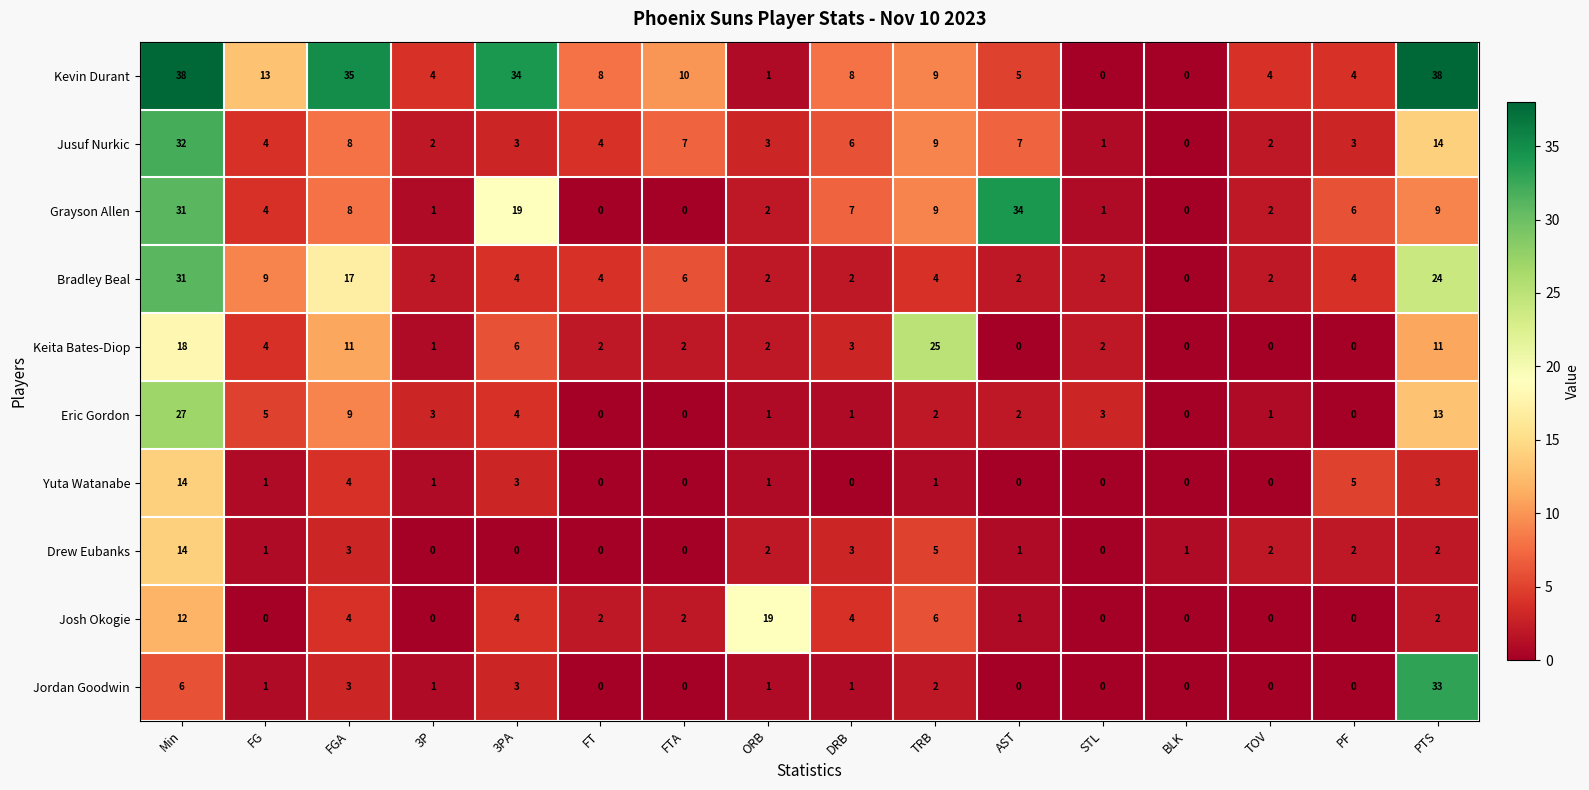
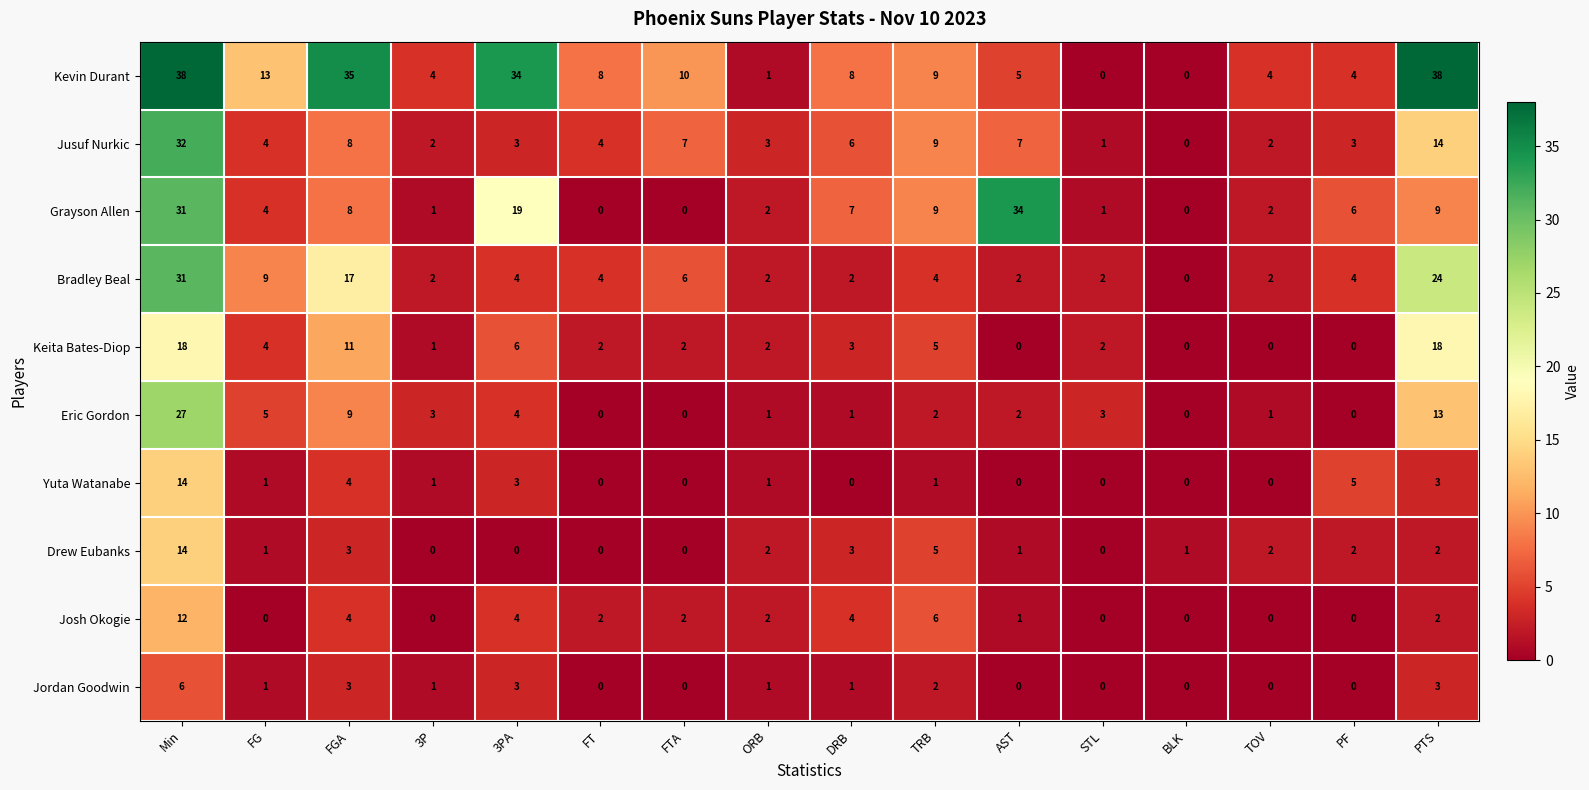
  {
    "Kevin Durant": {
      "Min": 38,
      "FG": 13,
      "FGA": 35,
      "3P": 4,
      "3PA": 34,
      "FT": 8,
      "FTA": 10,
      "ORB": 1,
      "DRB": 8,
      "TRB": 9,
      "AST": 5,
      "STL": 0,
      "BLK": 0,
      "TOV": 4,
      "PF": 4,
      "PTS": 38
    },
    "Jusuf Nurkic": {
      "Min": 32,
      "FG": 4,
      "FGA": 8,
      "3P": 2,
      "3PA": 3,
      "FT": 4,
      "FTA": 7,
      "ORB": 3,
      "DRB": 6,
      "TRB": 9,
      "AST": 7,
      "STL": 1,
      "BLK": 0,
      "TOV": 2,
      "PF": 3,
      "PTS": 14
    },
    "Grayson Allen": {
      "Min": 31,
      "FG": 4,
      "FGA": 8,
      "3P": 1,
      "3PA": 19,
      "FT": 0,
      "FTA": 0,
      "ORB": 2,
      "DRB": 7,
      "TRB": 9,
      "AST": 34,
      "STL": 1,
      "BLK": 0,
      "TOV": 2,
      "PF": 6,
      "PTS": 9
    },
    "Bradley Beal": {
      "Min": 31,
      "FG": 9,
      "FGA": 17,
      "3P": 2,
      "3PA": 4,
      "FT": 4,
      "FTA": 6,
      "ORB": 2,
      "DRB": 2,
      "TRB": 4,
      "AST": 2,
      "STL": 2,
      "BLK": 0,
      "TOV": 2,
      "PF": 4,
      "PTS": 24
    },
    "Keita Bates-Diop": {
      "Min": 18,
      "FG": 4,
      "FGA": 11,
      "3P": 1,
      "3PA": 6,
      "FT": 2,
      "FTA": 2,
      "ORB": 2,
      "DRB": 3,
-     "TRB": 25,
+     "TRB": 5,
      "AST": 0,
      "STL": 2,
      "BLK": 0,
      "TOV": 0,
      "PF": 0,
-     "PTS": 11
+     "PTS": 18
    },
    "Eric Gordon": {
      "Min": 27,
      "FG": 5,
      "FGA": 9,
      "3P": 3,
      "3PA": 4,
      "FT": 0,
      "FTA": 0,
      "ORB": 1,
      "DRB": 1,
      "TRB": 2,
      "AST": 2,
      "STL": 3,
      "BLK": 0,
      "TOV": 1,
      "PF": 0,
      "PTS": 13
    },
    "Yuta Watanabe": {
      "Min": 14,
      "FG": 1,
      "FGA": 4,
      "3P": 1,
      "3PA": 3,
      "FT": 0,
      "FTA": 0,
      "ORB": 1,
      "DRB": 0,
      "TRB": 1,
      "AST": 0,
      "STL": 0,
      "BLK": 0,
      "TOV": 0,
      "PF": 5,
      "PTS": 3
    },
    "Drew Eubanks": {
      "Min": 14,
      "FG": 1,
      "FGA": 3,
      "3P": 0,
      "3PA": 0,
      "FT": 0,
      "FTA": 0,
      "ORB": 2,
      "DRB": 3,
      "TRB": 5,
      "AST": 1,
      "STL": 0,
      "BLK": 1,
      "TOV": 2,
      "PF": 2,
      "PTS": 2
    },
    "Josh Okogie": {
      "Min": 12,
      "FG": 0,
      "FGA": 4,
      "3P": 0,
      "3PA": 4,
      "FT": 2,
      "FTA": 2,
-     "ORB": 19,
+     "ORB": 2,
      "DRB": 4,
      "TRB": 6,
      "AST": 1,
      "STL": 0,
      "BLK": 0,
      "TOV": 0,
      "PF": 0,
      "PTS": 2
    },
    "Jordan Goodwin": {
      "Min": 6,
      "FG": 1,
      "FGA": 3,
      "3P": 1,
      "3PA": 3,
      "FT": 0,
      "FTA": 0,
      "ORB": 1,
      "DRB": 1,
      "TRB": 2,
      "AST": 0,
      "STL": 0,
      "BLK": 0,
      "TOV": 0,
      "PF": 0,
-     "PTS": 33
+     "PTS": 3
    }
  }
